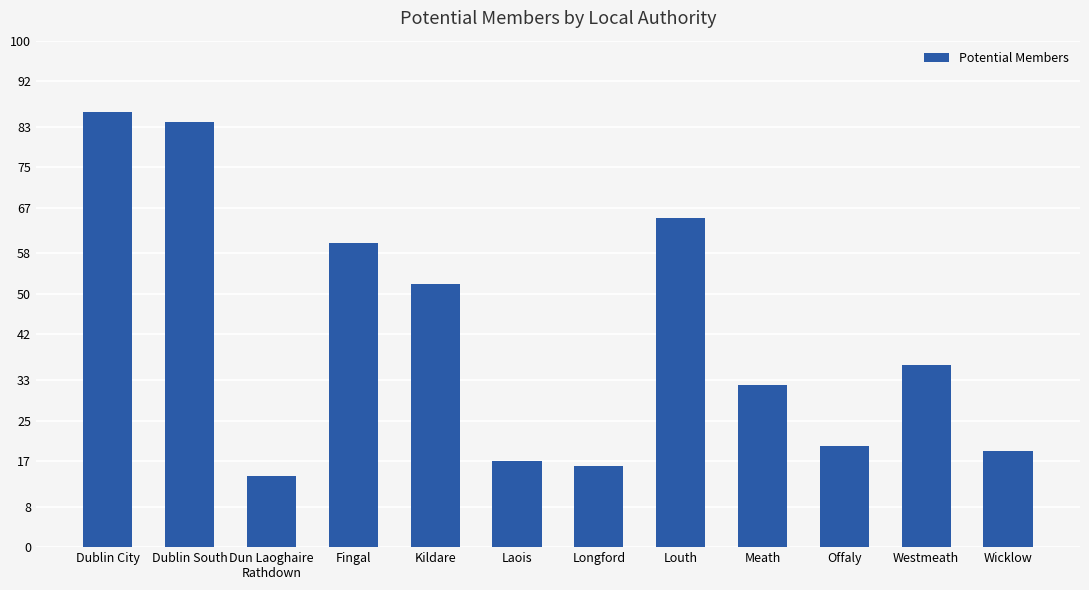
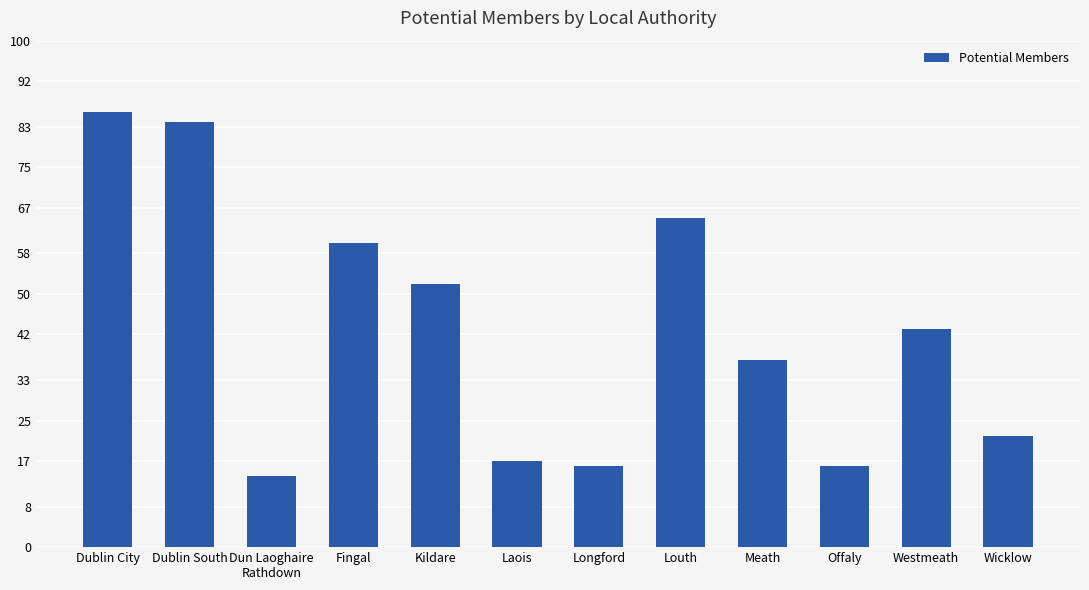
  {
    "Dublin City": 86,
    "Dublin South": 84,
    "Dun Laoghaire Rathdown": 14,
    "Fingal": 60,
    "Kildare": 52,
    "Laois": 17,
    "Longford": 16,
    "Louth": 65,
-   "Meath": 32,
-   "Offaly": 20,
-   "Westmeath": 36,
-   "Wicklow": 19
+   "Meath": 37,
+   "Offaly": 16,
+   "Westmeath": 43,
+   "Wicklow": 22
  }
